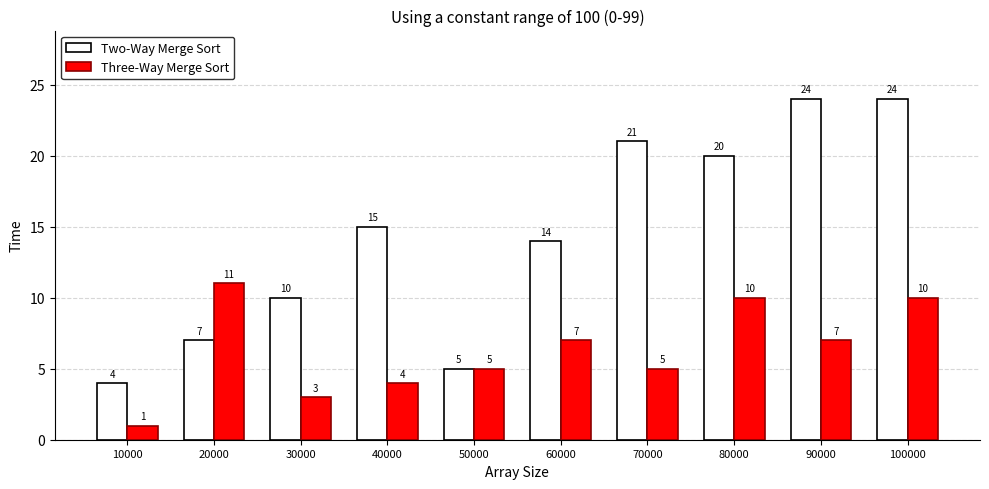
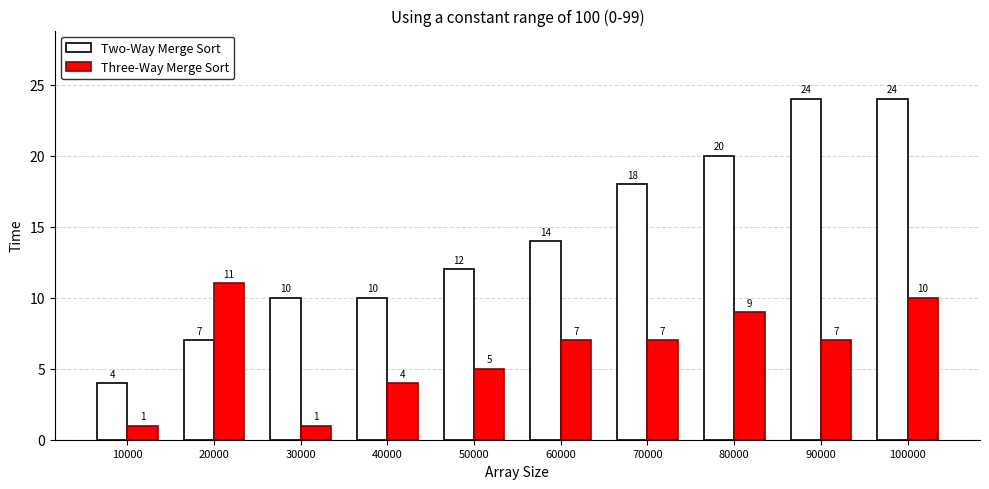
  {
    "Two-Way Merge Sort": {
      "10000": 4,
      "20000": 7,
      "30000": 10,
-     "40000": 15,
-     "50000": 5,
+     "40000": 10,
+     "50000": 12,
      "60000": 14,
-     "70000": 21,
+     "70000": 18,
      "80000": 20,
      "90000": 24,
      "100000": 24
    },
    "Three-Way Merge Sort": {
      "10000": 1,
      "20000": 11,
-     "30000": 3,
+     "30000": 1,
      "40000": 4,
      "50000": 5,
      "60000": 7,
-     "70000": 5,
-     "80000": 10,
+     "70000": 7,
+     "80000": 9,
      "90000": 7,
      "100000": 10
    }
  }
